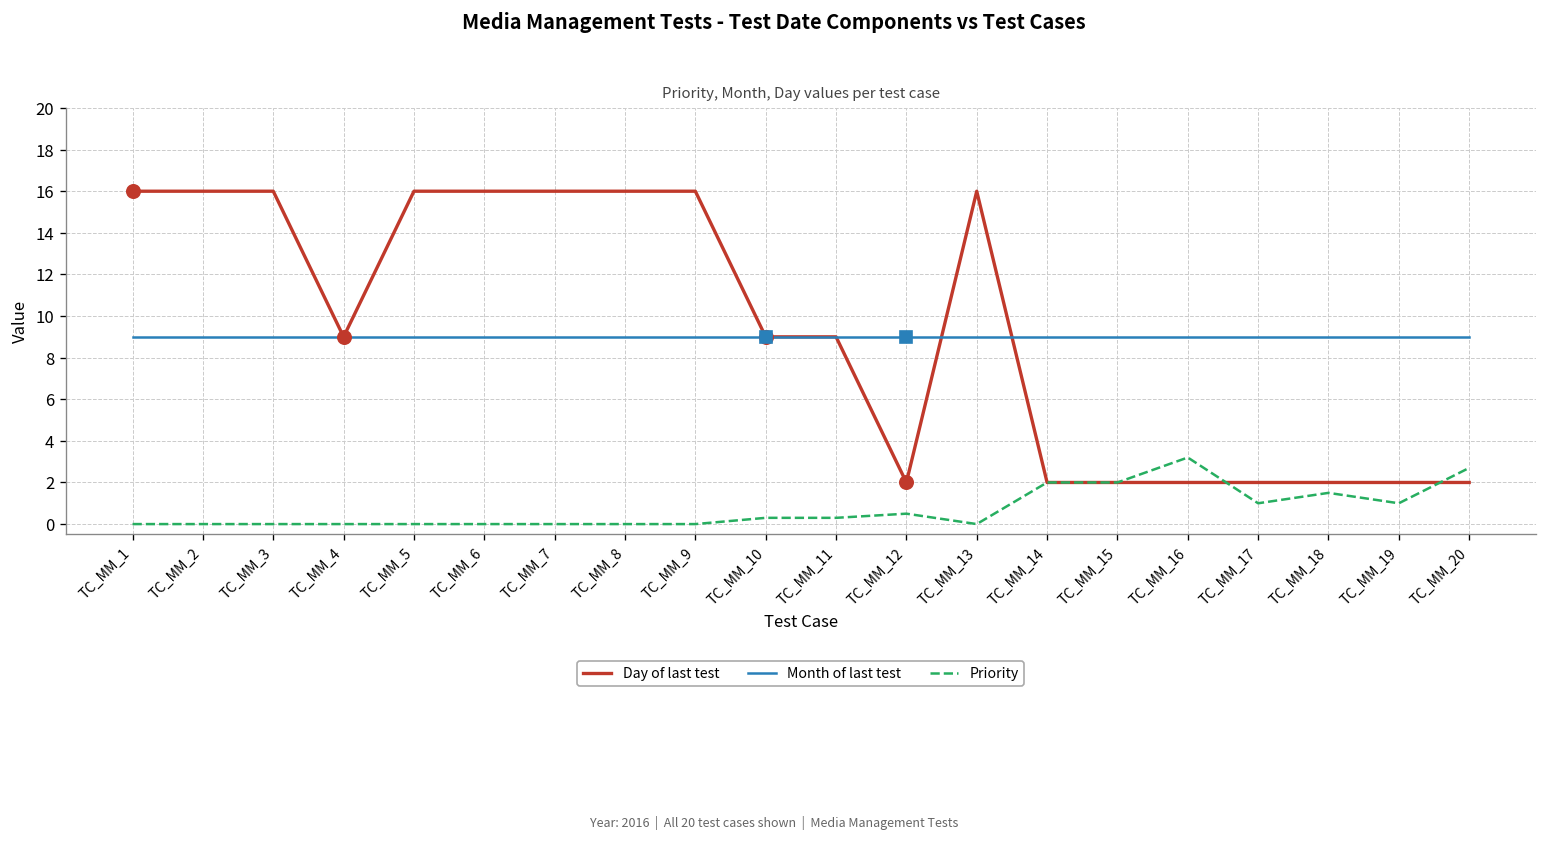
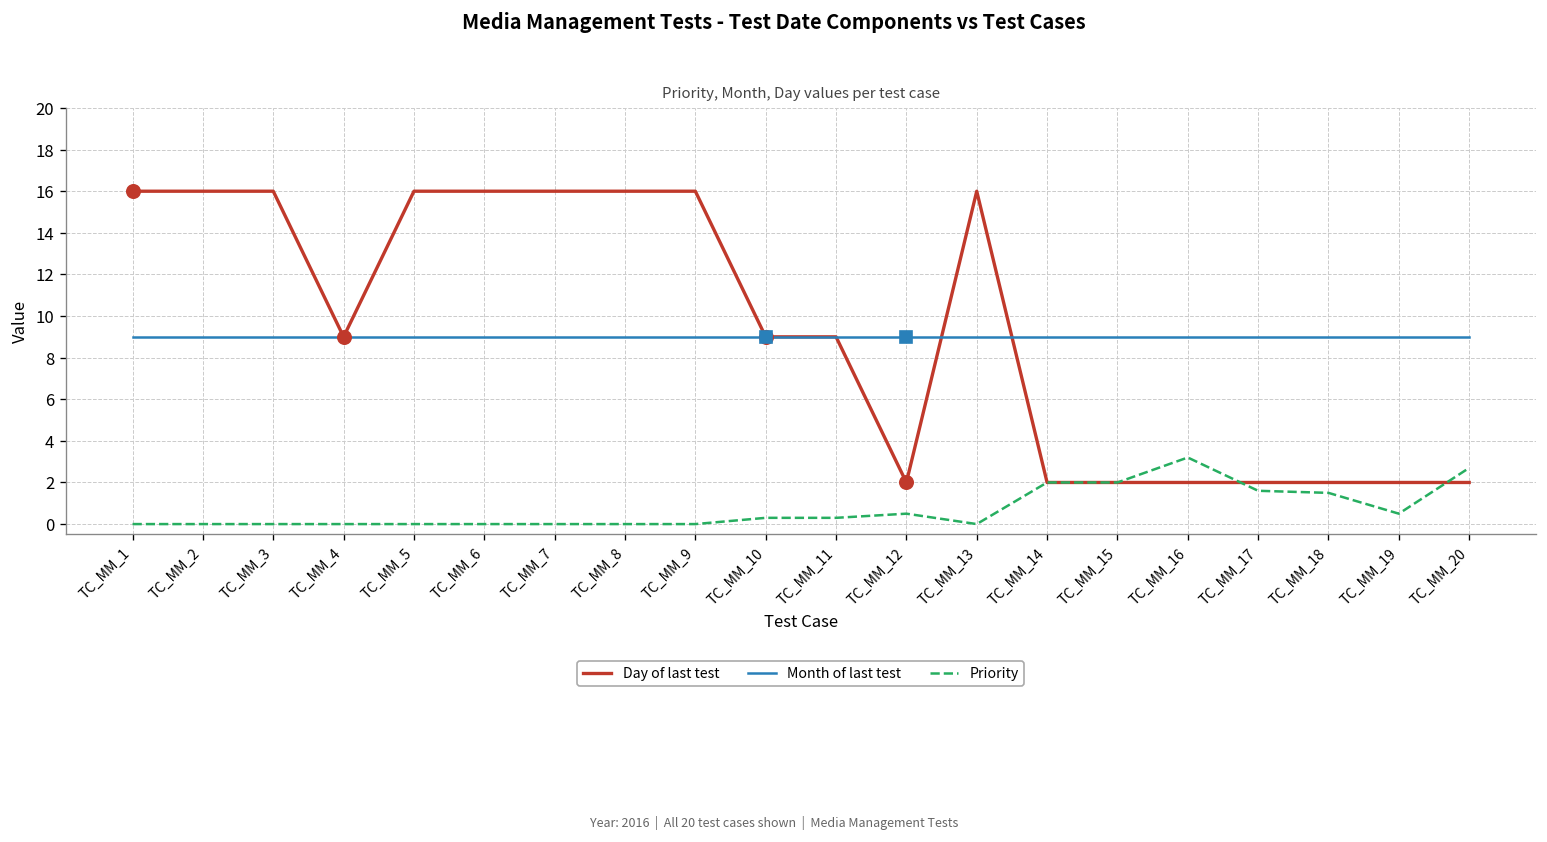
  {
    "Priority": {
      "TC_MM_1": 0.0,
      "TC_MM_2": 0.0,
      "TC_MM_3": 0.0,
      "TC_MM_4": 0.0,
      "TC_MM_5": 0.0,
      "TC_MM_6": 0.0,
      "TC_MM_7": 0.0,
      "TC_MM_8": 0.0,
      "TC_MM_9": 0.0,
      "TC_MM_10": 0.3,
      "TC_MM_11": 0.3,
      "TC_MM_12": 0.5,
      "TC_MM_13": 0.0,
      "TC_MM_16": 3.2,
-     "TC_MM_17": 1.0,
+     "TC_MM_17": 1.6,
      "TC_MM_18": 1.5,
-     "TC_MM_19": 1.0,
+     "TC_MM_19": 0.5,
      "TC_MM_20": 2.7
    }
  }
